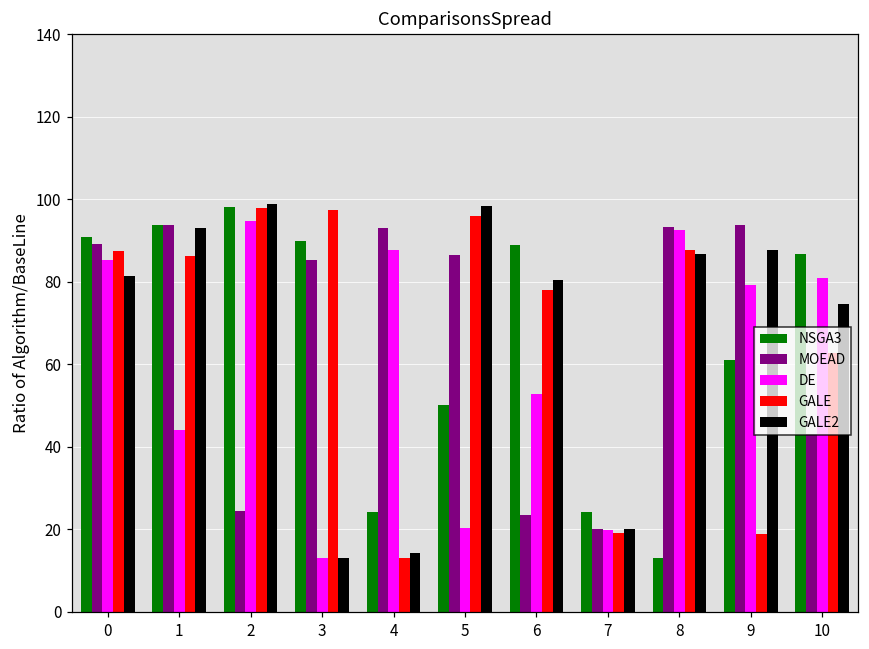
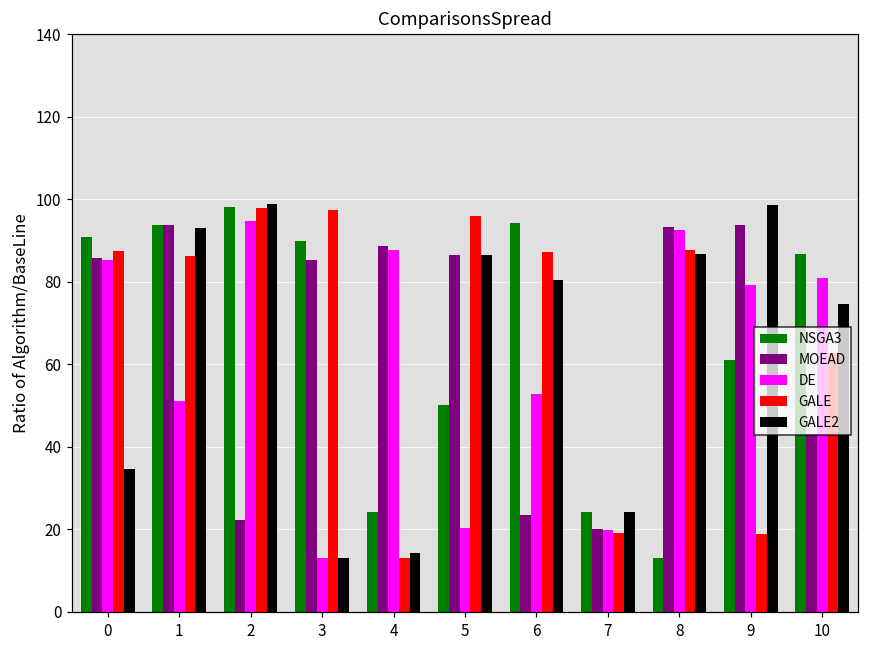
  {
    "NSGA3": {
      "0": 91,
      "1": 94,
      "2": 98,
      "3": 90,
      "4": 24,
      "5": 50,
-     "6": 89,
+     "6": 94,
      "7": 24,
      "8": 13,
      "9": 61,
      "10": 87
    },
    "MOEAD": {
-     "0": 89,
+     "0": 86,
      "1": 94,
-     "2": 25,
+     "2": 22,
      "3": 85,
-     "4": 93,
+     "4": 89,
      "5": 86,
      "6": 23,
      "7": 20,
      "8": 93,
      "9": 94
    },
    "DE": {
      "0": 85,
-     "1": 44,
+     "1": 51,
      "2": 95,
      "3": 13,
      "4": 88,
      "5": 20,
      "6": 53,
      "7": 20,
      "8": 92,
      "9": 79,
      "10": 81
    },
    "GALE": {
      "0": 88,
      "1": 86,
      "2": 98,
      "3": 97,
      "4": 13,
      "5": 96,
-     "6": 78,
+     "6": 87,
      "7": 19,
      "8": 88,
      "9": 19
    },
    "GALE2": {
-     "0": 81,
+     "0": 35,
      "1": 93,
      "2": 99,
      "3": 13,
      "4": 14,
-     "5": 98,
+     "5": 86,
      "6": 81,
-     "7": 20,
+     "7": 24,
      "8": 87,
-     "9": 88,
+     "9": 99,
      "10": 75
    }
  }
